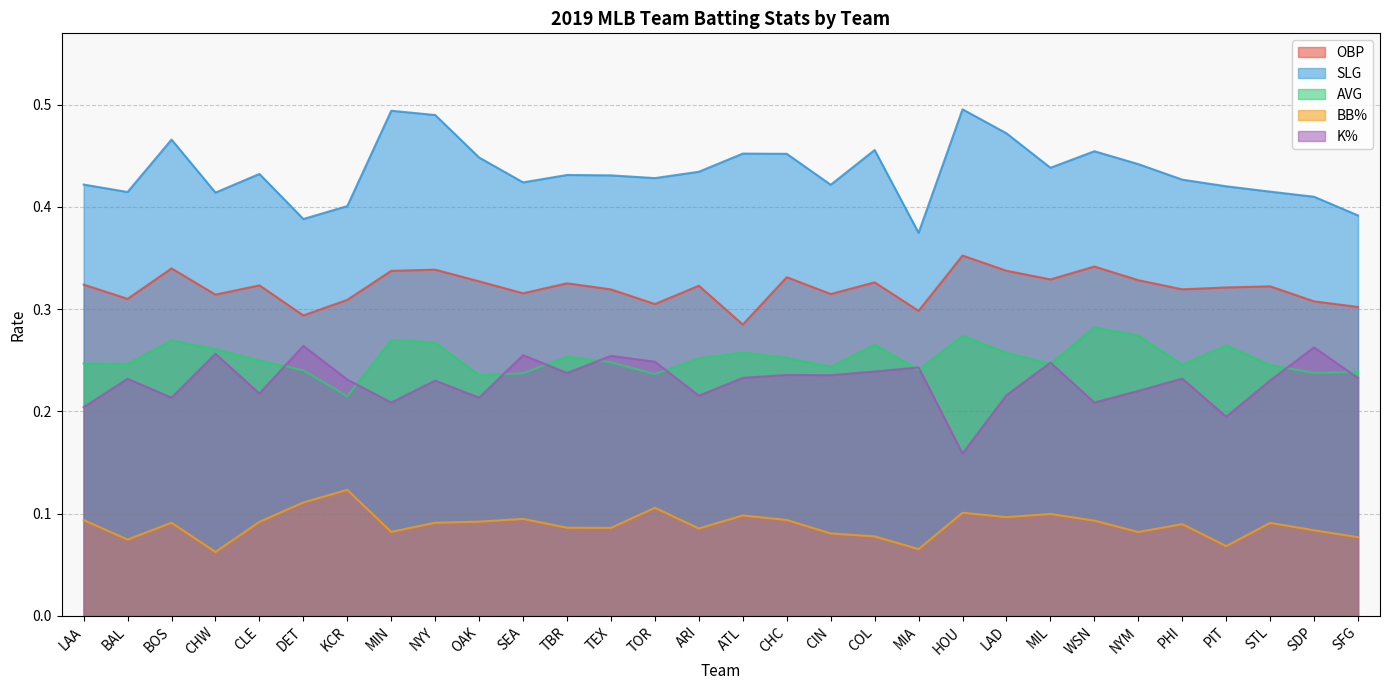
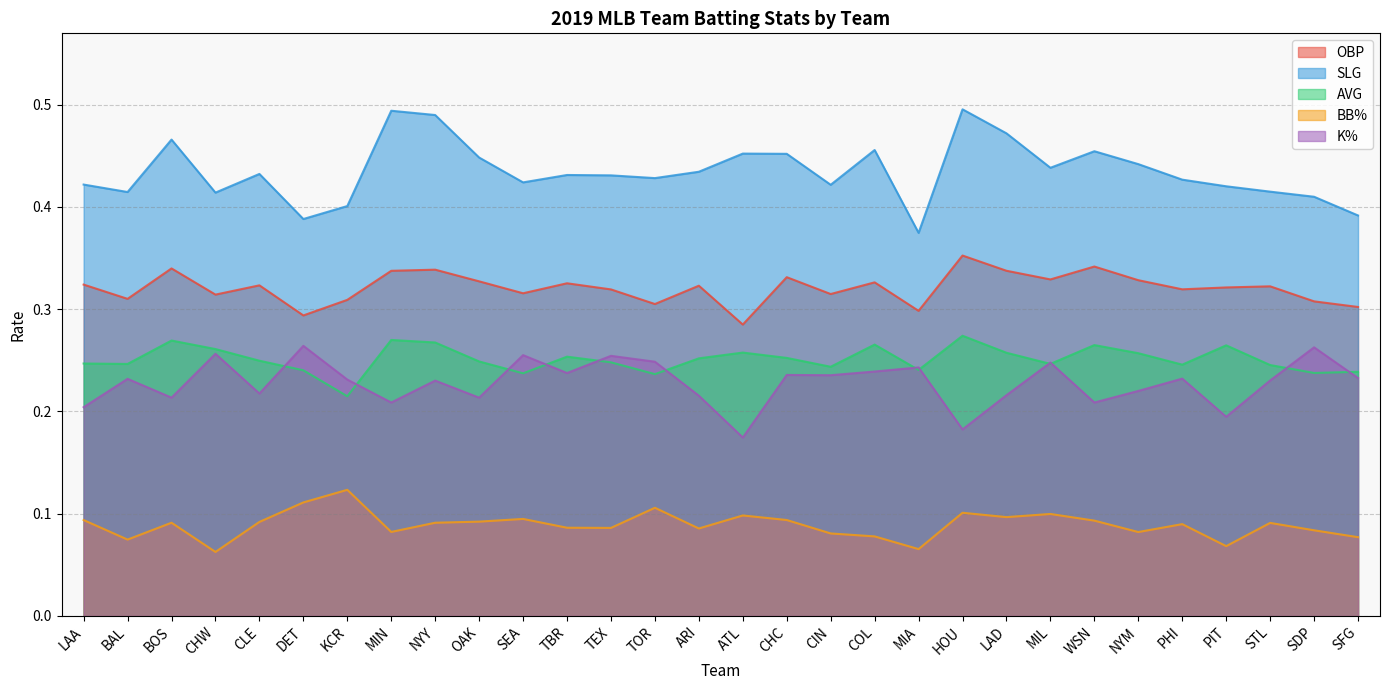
  {
    "OBP": {
      "LAA": 0.324,
      "BAL": 0.310,
      "BOS": 0.340,
      "CHW": 0.314,
      "CLE": 0.323,
      "DET": 0.294,
      "KCR": 0.309,
      "MIN": 0.338,
      "NYY": 0.339,
      "OAK": 0.327,
      "SEA": 0.316,
      "TBR": 0.325,
      "TEX": 0.319,
      "TOR": 0.305,
      "ARI": 0.323,
      "ATL": 0.285,
      "CHC": 0.331,
      "CIN": 0.315,
      "COL": 0.326,
      "MIA": 0.298,
      "HOU": 0.352,
      "LAD": 0.338,
      "MIL": 0.329,
      "WSN": 0.342,
      "NYM": 0.328,
      "PHI": 0.319,
      "PIT": 0.321,
      "STL": 0.322,
      "SDP": 0.308,
      "SFG": 0.302
    },
    "SLG": {
      "LAA": 0.422,
      "BAL": 0.415,
      "BOS": 0.466,
      "CHW": 0.414,
      "CLE": 0.432,
      "DET": 0.388,
      "KCR": 0.401,
      "MIN": 0.494,
      "NYY": 0.490,
      "OAK": 0.448,
      "SEA": 0.424,
      "TBR": 0.431,
      "TEX": 0.431,
      "TOR": 0.428,
      "ARI": 0.434,
      "ATL": 0.452,
      "CHC": 0.452,
      "CIN": 0.422,
      "COL": 0.456,
      "MIA": 0.375,
      "HOU": 0.495,
      "LAD": 0.472,
      "MIL": 0.438,
      "WSN": 0.454,
      "NYM": 0.442,
      "PHI": 0.427,
      "PIT": 0.420,
      "STL": 0.415,
      "SDP": 0.410,
      "SFG": 0.392
    },
    "AVG": {
      "LAA": 0.247,
      "BAL": 0.246,
      "BOS": 0.269,
      "CHW": 0.261,
      "CLE": 0.250,
      "DET": 0.240,
      "KCR": 0.215,
      "MIN": 0.270,
      "NYY": 0.267,
-     "OAK": 0.236,
+     "OAK": 0.249,
      "SEA": 0.237,
      "TBR": 0.254,
      "TEX": 0.248,
      "TOR": 0.236,
      "ARI": 0.252,
      "ATL": 0.258,
      "CHC": 0.252,
      "CIN": 0.244,
      "COL": 0.265,
      "HOU": 0.274,
      "LAD": 0.257,
-     "WSN": 0.282,
-     "NYM": 0.274,
+     "WSN": 0.265,
+     "NYM": 0.257,
      "PHI": 0.246,
      "PIT": 0.265,
      "STL": 0.245,
      "SDP": 0.238,
      "SFG": 0.239
    },
    "BB%": {
      "LAA": 0.094,
      "BAL": 0.075,
      "BOS": 0.091,
      "CHW": 0.063,
      "CLE": 0.092,
      "DET": 0.111,
      "KCR": 0.123,
      "MIN": 0.082,
      "NYY": 0.091,
      "OAK": 0.092,
      "SEA": 0.095,
      "TBR": 0.086,
      "TEX": 0.086,
      "TOR": 0.106,
      "ARI": 0.086,
      "ATL": 0.098,
      "CHC": 0.094,
      "CIN": 0.081,
      "COL": 0.078,
      "MIA": 0.065,
      "HOU": 0.101,
      "LAD": 0.097,
      "MIL": 0.100,
      "WSN": 0.093,
      "NYM": 0.082,
      "PHI": 0.090,
      "PIT": 0.068,
      "STL": 0.091,
      "SDP": 0.084,
      "SFG": 0.077
    },
    "K%": {
      "LAA": 0.204,
      "BAL": 0.232,
      "BOS": 0.213,
      "CHW": 0.256,
      "CLE": 0.218,
      "DET": 0.264,
      "KCR": 0.231,
      "MIN": 0.209,
      "NYY": 0.230,
      "OAK": 0.213,
      "SEA": 0.255,
      "TBR": 0.238,
      "TEX": 0.254,
      "TOR": 0.249,
      "ARI": 0.215,
-     "ATL": 0.233,
+     "ATL": 0.174,
      "CHC": 0.236,
      "CIN": 0.235,
      "COL": 0.239,
-     "HOU": 0.159,
+     "HOU": 0.182,
      "LAD": 0.216,
      "WSN": 0.209,
      "NYM": 0.220,
      "PHI": 0.232,
      "PIT": 0.195,
      "STL": 0.230,
      "SDP": 0.263,
      "SFG": 0.233
    }
  }
